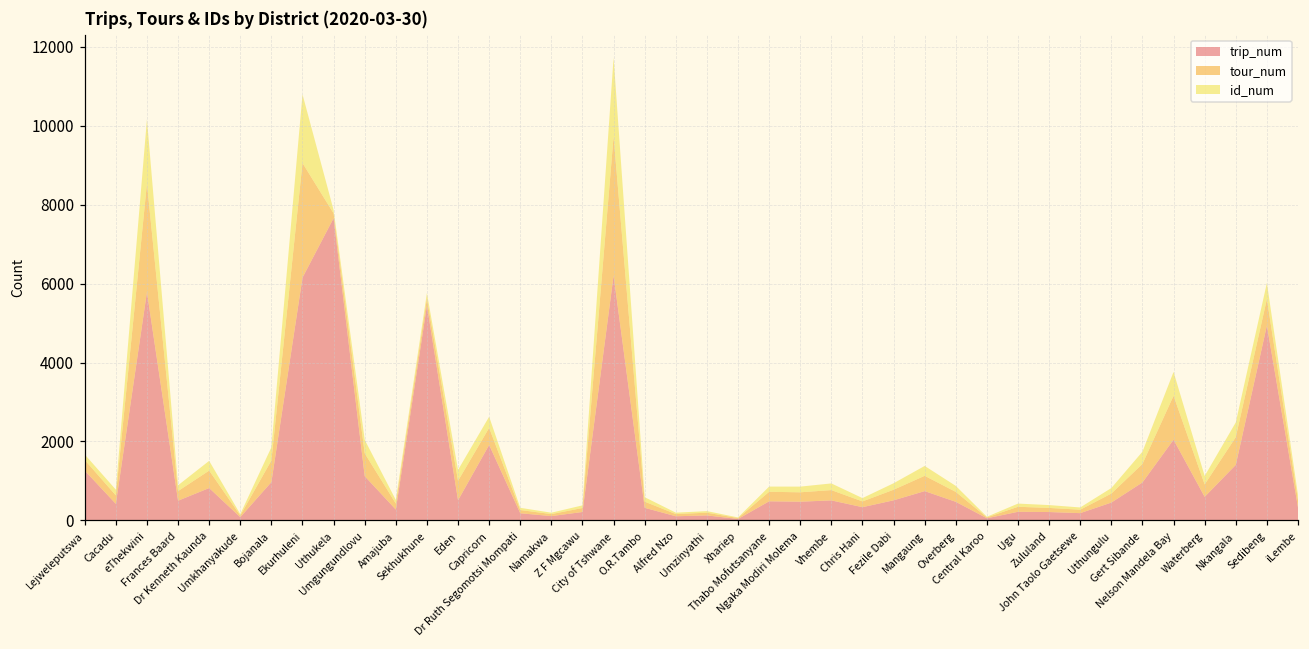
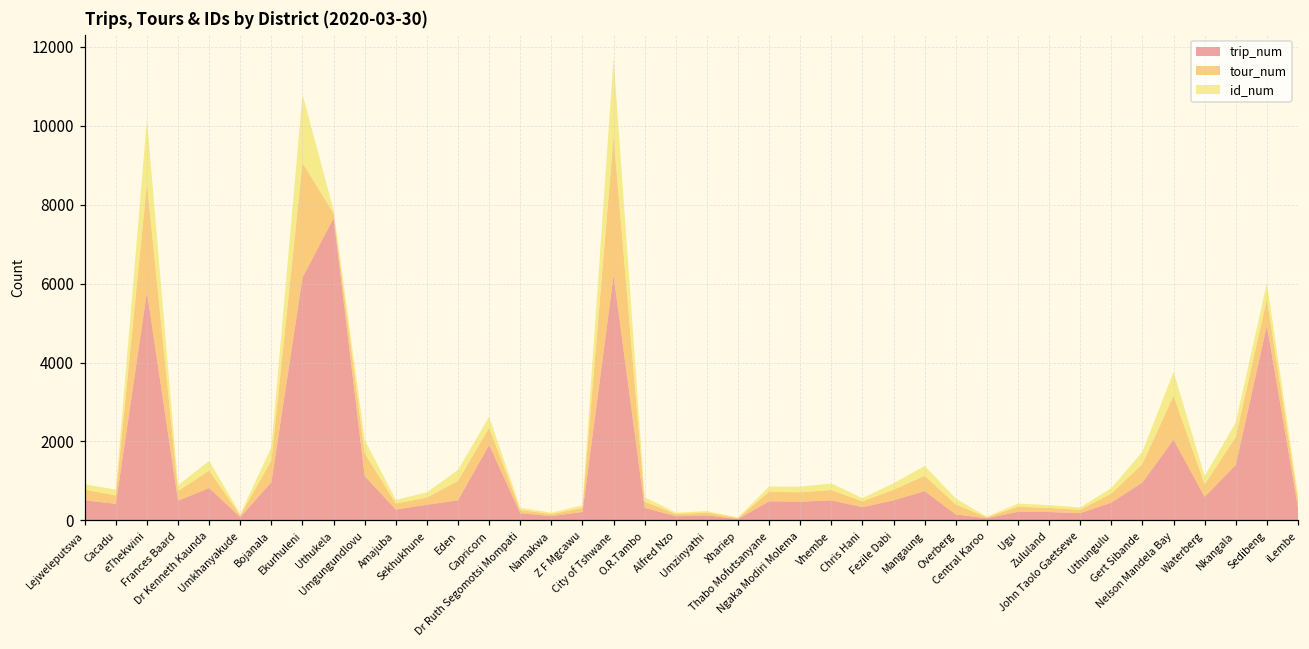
  {
    "trip_num": {
-     "Lejweleputswa": 1300,
+     "Lejweleputswa": 500,
      "Cacadu": 400,
      "eThekwini": 5800,
      "Frances Baard": 500,
      "Dr Kenneth Kaunda": 800,
      "Bojanala": 1000,
      "Ekurhuleni": 6200,
      "Uthukela": 7700,
      "Umgungundlovu": 1100,
      "Amajuba": 300,
-     "Sekhukhune": 5400,
+     "Sekhukhune": 400,
      "Eden": 500,
      "Capricorn": 1900,
      "Dr Ruth Segomotsi Mompati": 200,
      "Z F Mgcawu": 200,
      "City of Tshwane": 6200,
      "O.R.Tambo": 300,
      "Thabo Mofutsanyane": 500,
      "Ngaka Modiri Molema": 500,
      "Vhembe": 500,
      "Chris Hani": 300,
      "Fezile Dabi": 500,
      "Mangaung": 700,
-     "Overberg": 500,
+     "Overberg": 200,
      "Ugu": 200,
      "Zululand": 200,
      "John Taolo Gaetsewe": 200,
      "Uthungulu": 500,
      "Gert Sibande": 1000,
      "Nelson Mandela Bay": 2000,
      "Waterberg": 600,
      "Nkangala": 1400,
      "Sedibeng": 4900,
      "iLembe": 300
    }
  }
